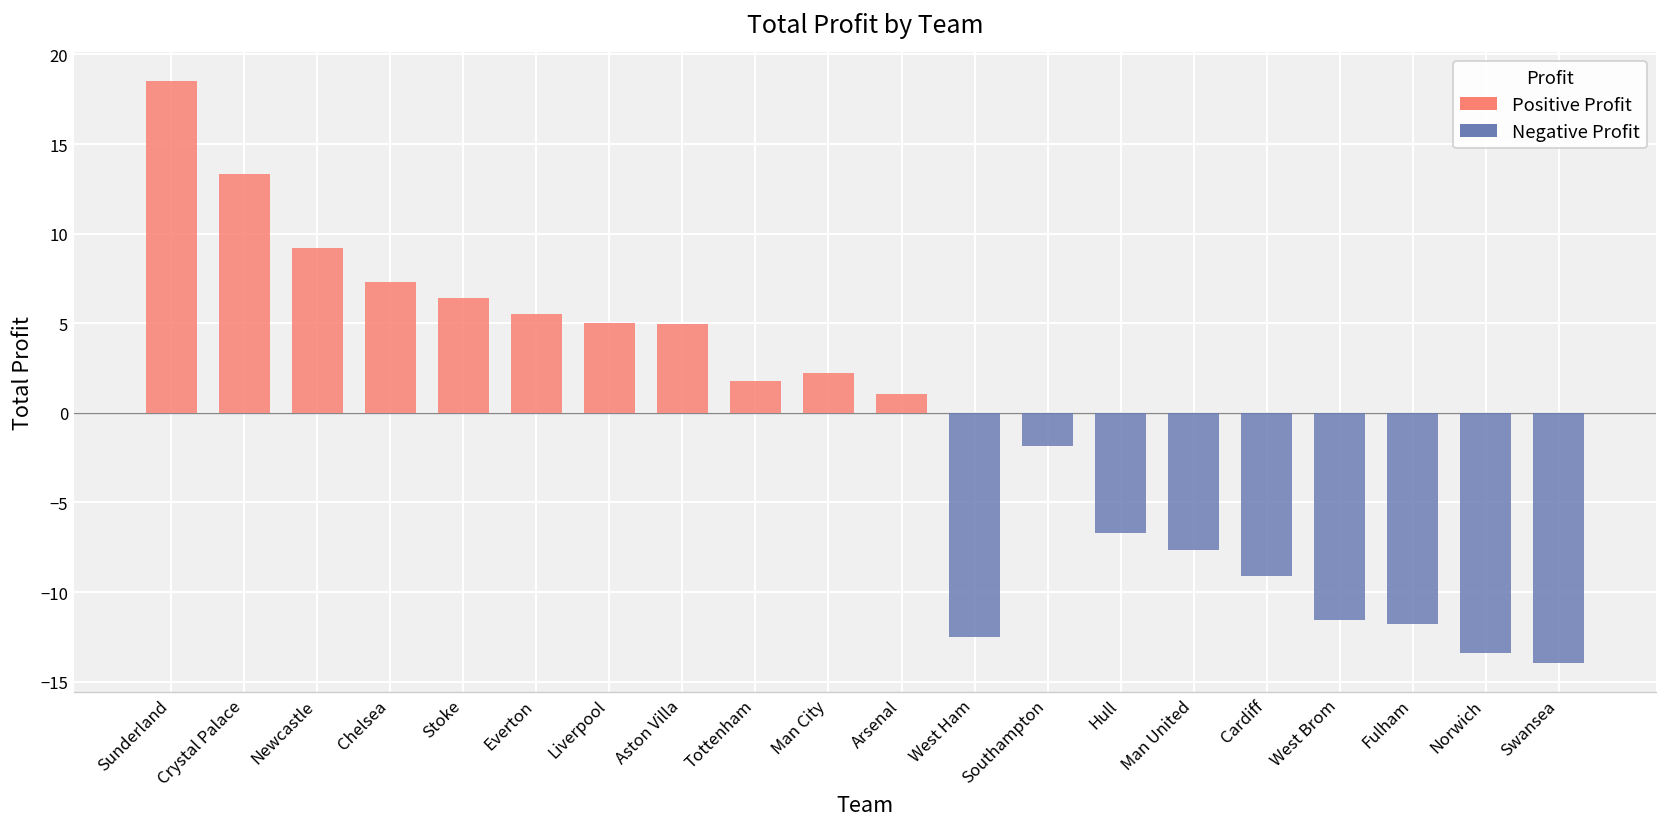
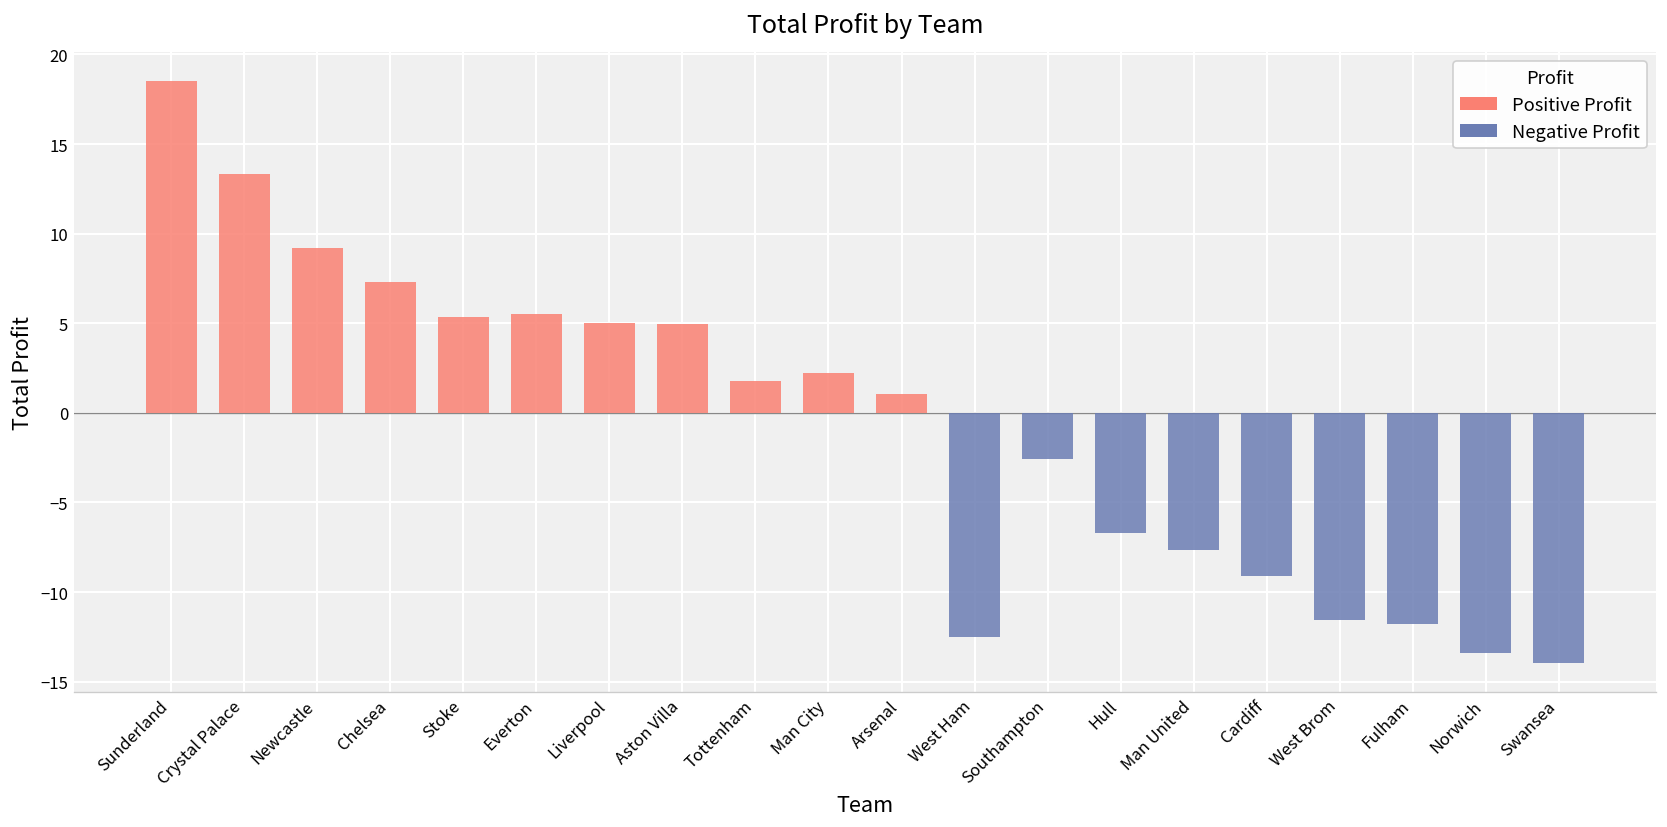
  {
    "Sunderland": 18.5,
    "Crystal Palace": 13.3,
    "Newcastle": 9.2,
    "Chelsea": 7.3,
-   "Stoke": 6.4,
+   "Stoke": 5.4,
    "Everton": 5.5,
    "Liverpool": 5.0,
    "Aston Villa": 4.9,
    "Tottenham": 1.8,
    "Man City": 2.2,
    "Arsenal": 1.0,
    "West Ham": -12.5,
-   "Southampton": -1.9,
+   "Southampton": -2.6,
    "Hull": -6.7,
    "Man United": -7.7,
    "Cardiff": -9.1,
    "West Brom": -11.5,
    "Fulham": -11.8,
    "Norwich": -13.4,
    "Swansea": -13.9
  }
